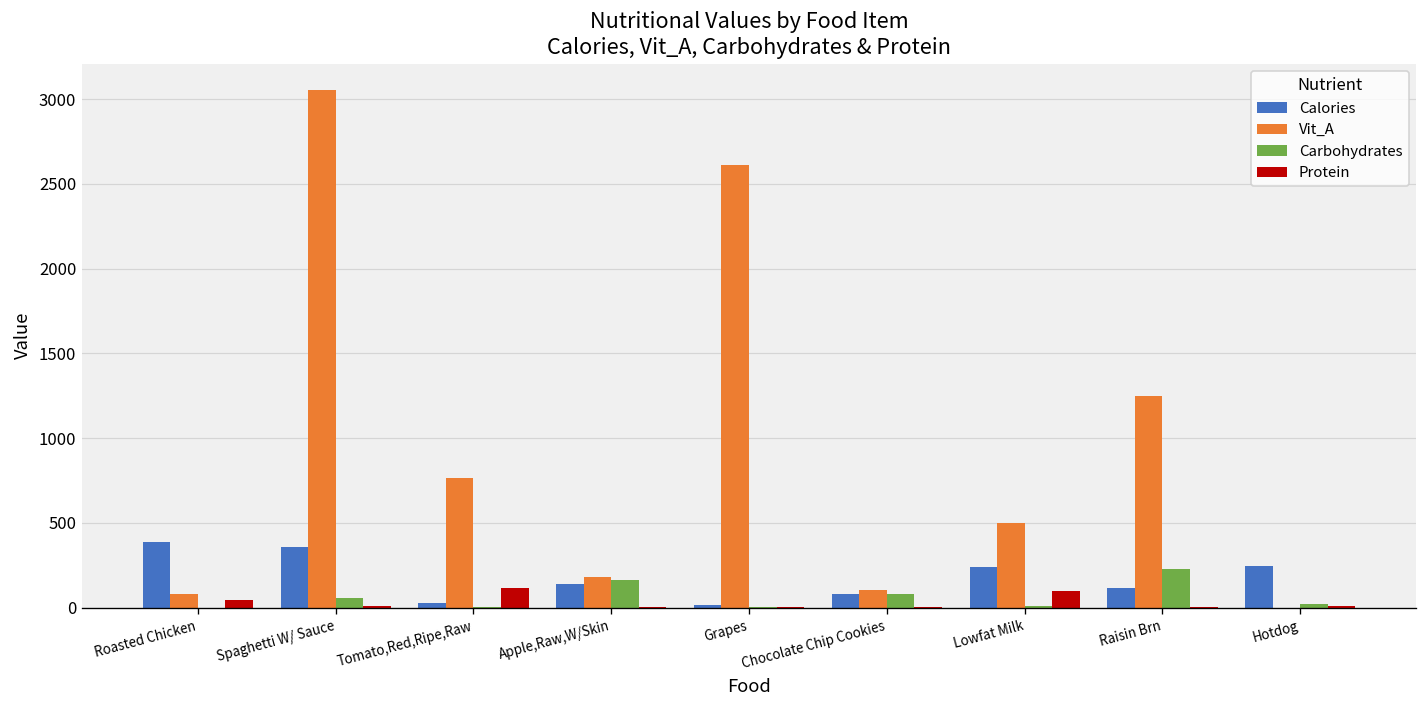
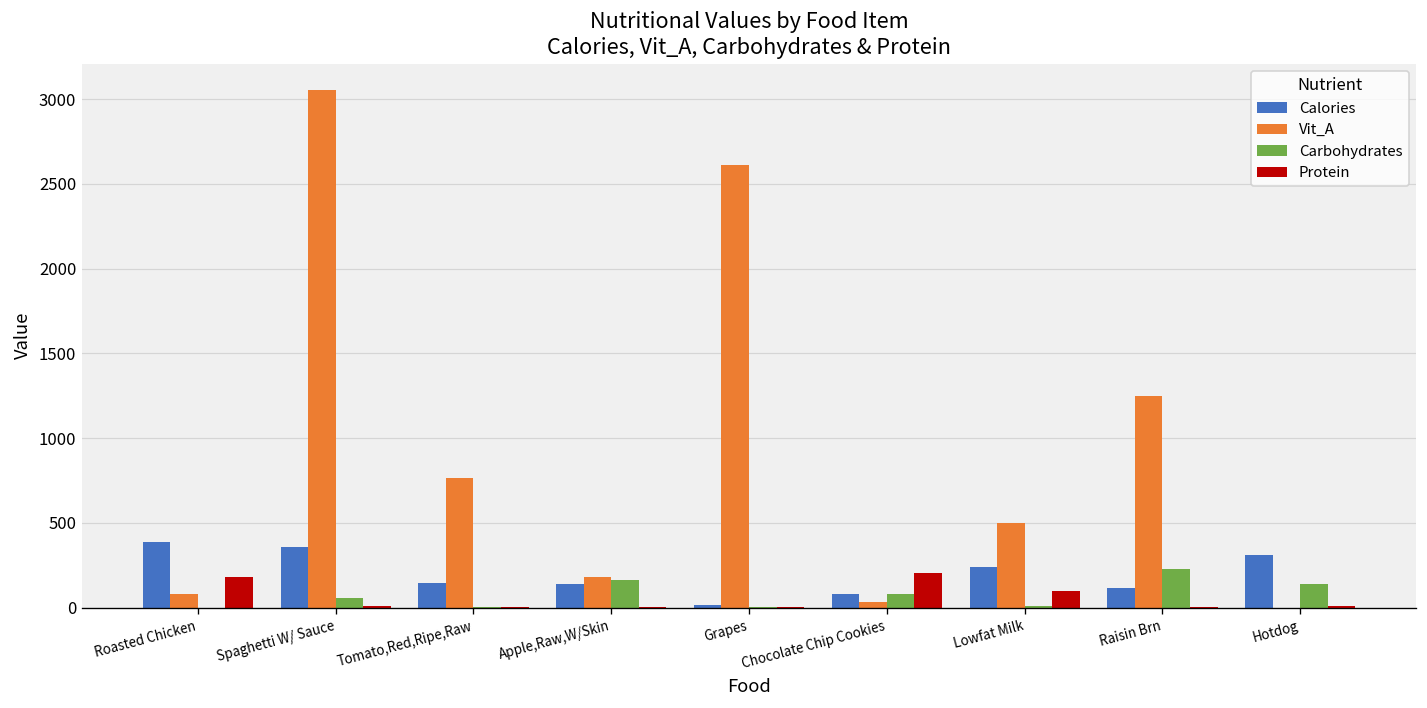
  {
    "Calories": {
      "Roasted Chicken": 390,
      "Spaghetti W/ Sauce": 360,
-     "Tomato,Red,Ripe,Raw": 30,
+     "Tomato,Red,Ripe,Raw": 140,
      "Apple,Raw,W/Skin": 140,
      "Chocolate Chip Cookies": 80,
      "Lowfat Milk": 240,
      "Raisin Brn": 120,
-     "Hotdog": 240
+     "Hotdog": 310
    },
    "Vit_A": {
      "Roasted Chicken": 80,
      "Spaghetti W/ Sauce": 3060,
      "Tomato,Red,Ripe,Raw": 770,
      "Apple,Raw,W/Skin": 180,
      "Grapes": 2610,
-     "Chocolate Chip Cookies": 100,
+     "Chocolate Chip Cookies": 30,
      "Lowfat Milk": 500,
      "Raisin Brn": 1250,
      "Hotdog": 0
    },
    "Carbohydrates": {
      "Roasted Chicken": 0,
      "Spaghetti W/ Sauce": 60,
      "Apple,Raw,W/Skin": 160,
      "Chocolate Chip Cookies": 80,
      "Raisin Brn": 230,
-     "Hotdog": 20
+     "Hotdog": 140
    },
    "Protein": {
-     "Roasted Chicken": 40,
-     "Tomato,Red,Ripe,Raw": 120,
-     "Chocolate Chip Cookies": 0,
+     "Roasted Chicken": 180,
+     "Tomato,Red,Ripe,Raw": 0,
+     "Chocolate Chip Cookies": 200,
      "Lowfat Milk": 100
    }
  }
